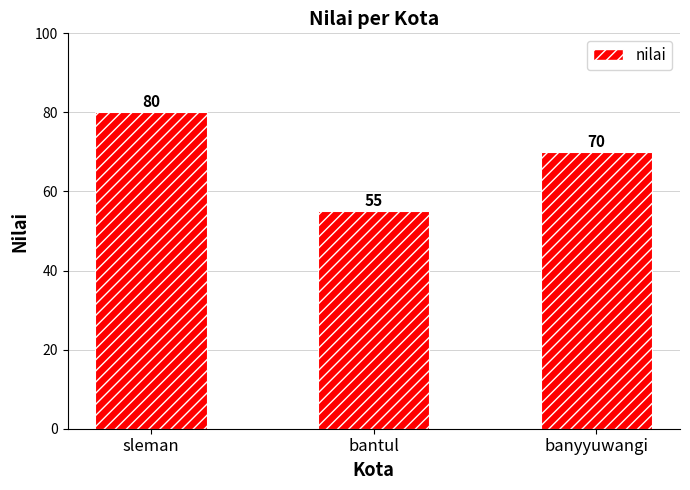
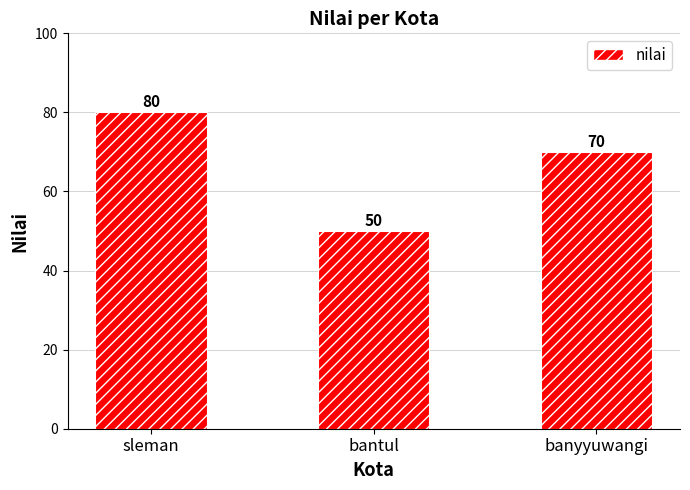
  {
    "sleman": 80,
-   "bantul": 55,
+   "bantul": 50,
    "banyyuwangi": 70
  }
